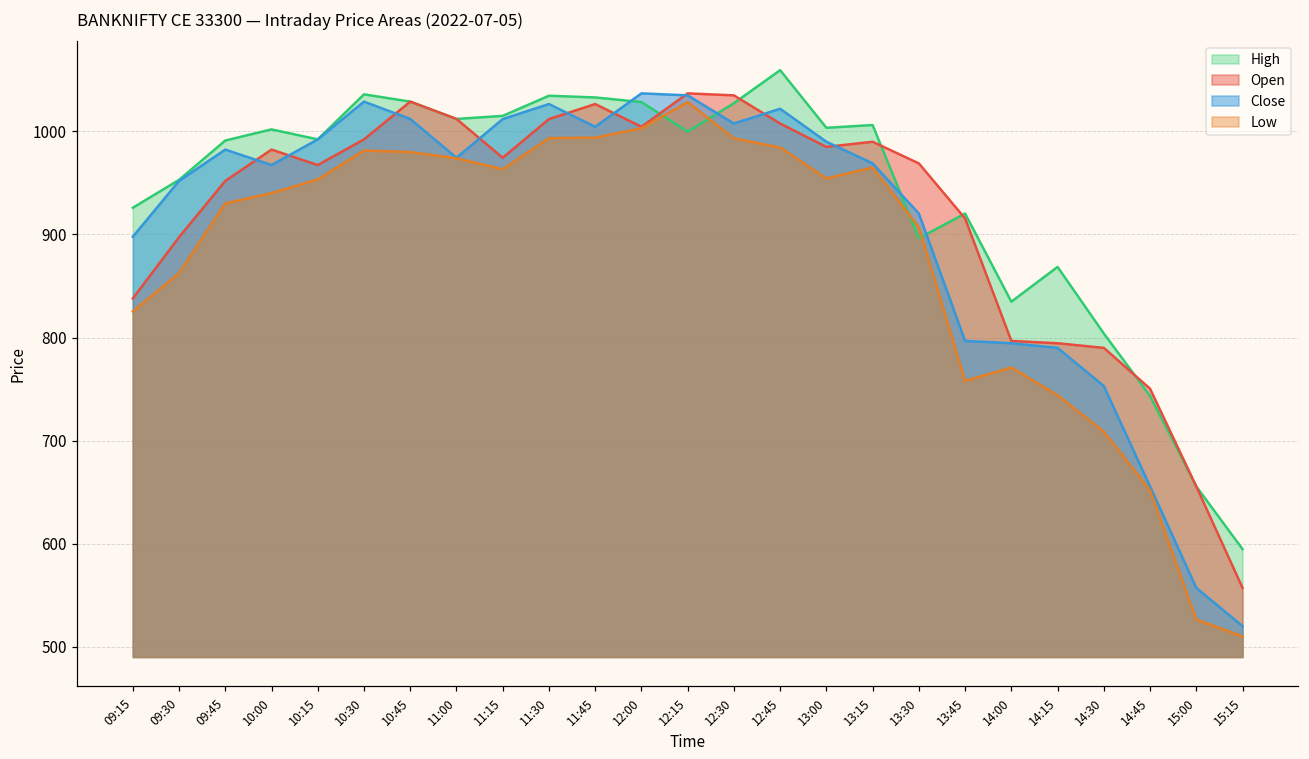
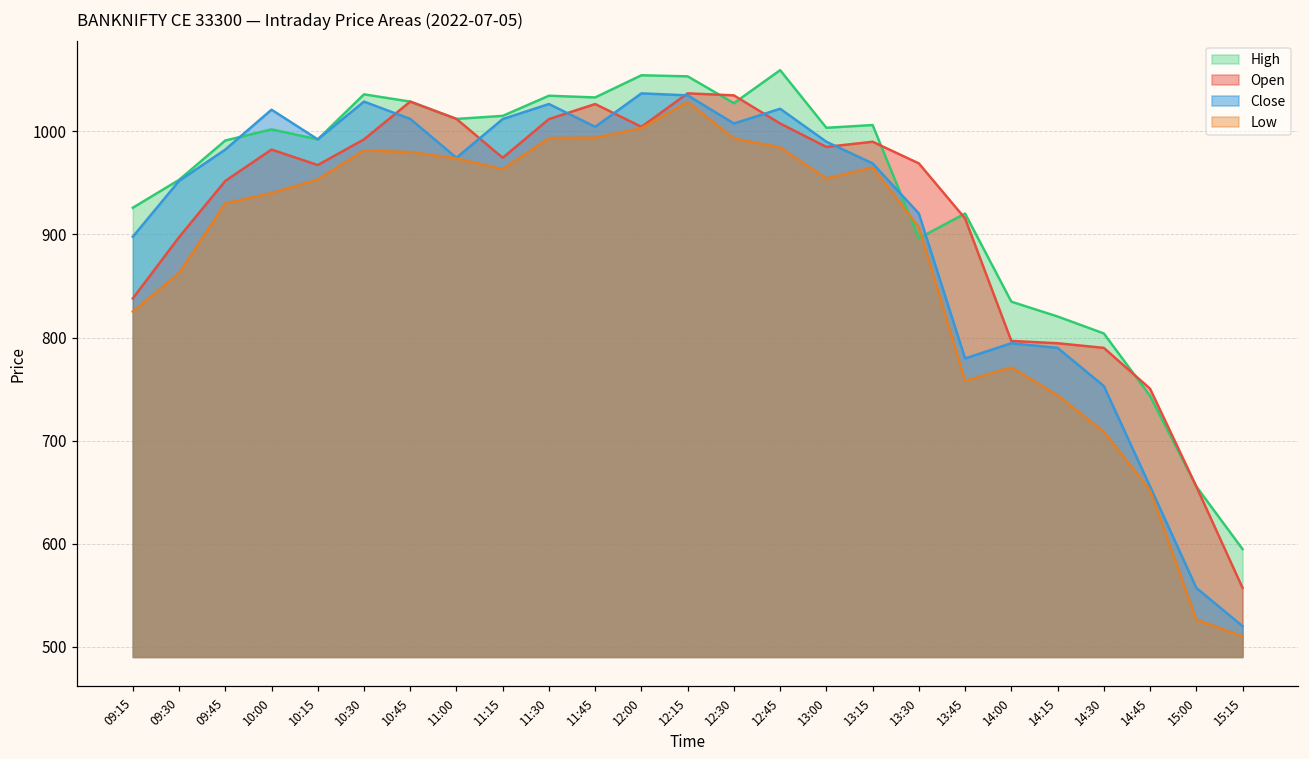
  {
    "High": {
      "09:15": 930,
      "09:45": 990,
      "10:00": 1000,
      "10:30": 1040,
      "11:15": 1020,
      "11:30": 1030,
      "11:45": 1030,
-     "12:00": 1030,
-     "12:15": 1000,
+     "12:00": 1050,
+     "12:15": 1050,
      "12:30": 1030,
      "12:45": 1060,
      "13:00": 1000,
      "13:15": 1010,
      "13:30": 900,
      "13:45": 920,
      "14:00": 830,
-     "14:15": 870,
+     "14:15": 820,
      "14:30": 800,
      "14:45": 740,
      "15:15": 590
    },
    "Close": {
      "09:15": 900,
      "09:45": 980,
-     "10:00": 970,
+     "10:00": 1020,
      "10:30": 1030,
      "10:45": 1010,
      "11:15": 1010,
      "11:30": 1030,
      "11:45": 1000,
      "12:00": 1040,
      "12:30": 1010,
      "12:45": 1020,
      "13:00": 990,
      "13:15": 970,
      "13:30": 920,
-     "13:45": 800,
+     "13:45": 780,
      "14:15": 790,
      "14:30": 750,
      "14:45": 660,
      "15:00": 560,
      "15:15": 520
    }
  }
